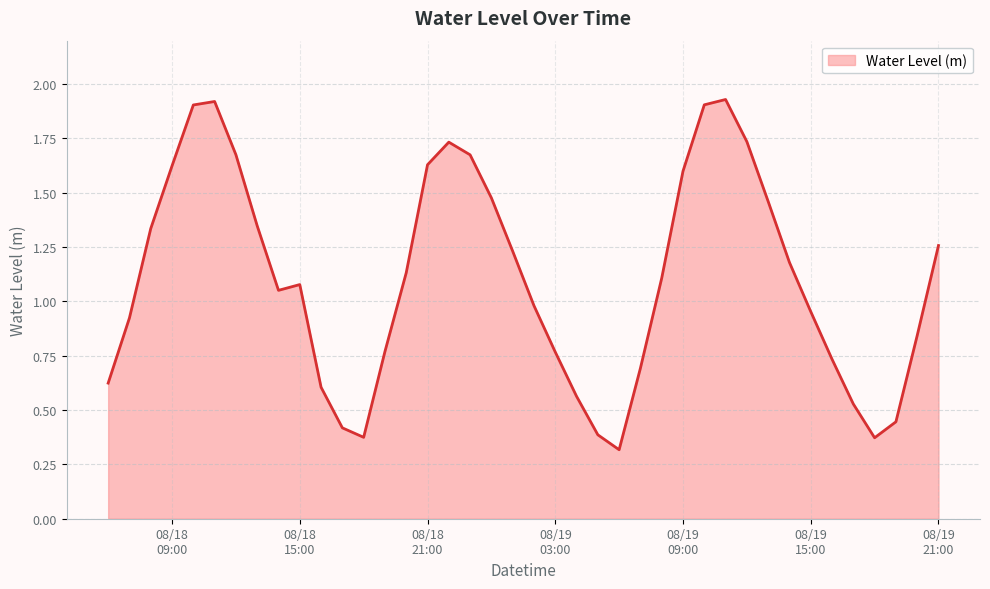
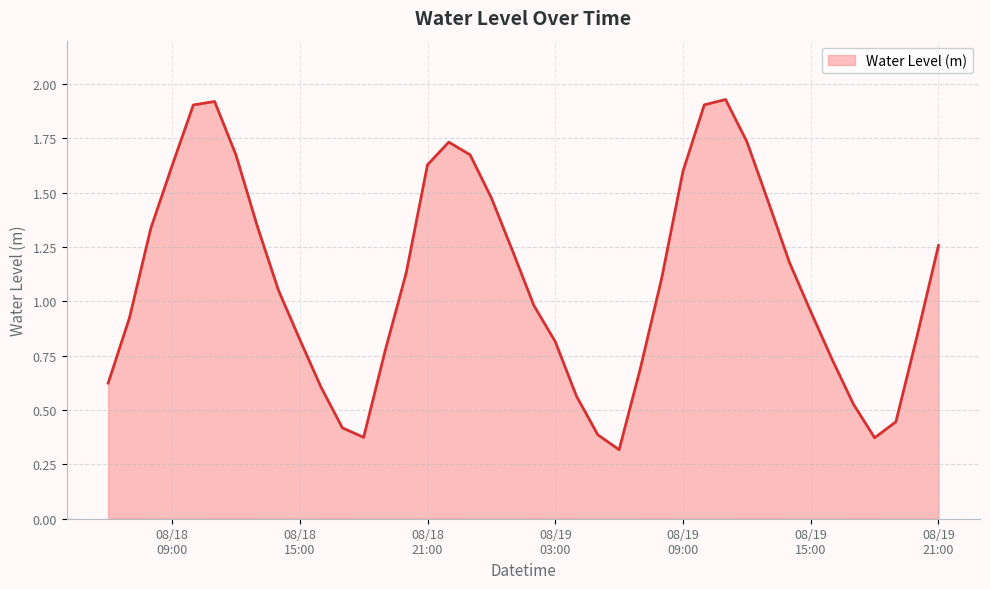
  {
    "08/18 09:00": 1.62,
-   "08/18 15:00": 1.08,
+   "08/18 15:00": 0.82,
    "08/18 21:00": 1.63,
-   "08/19 03:00": 0.77,
+   "08/19 03:00": 0.82,
    "08/19 09:00": 1.60,
    "08/19 15:00": 0.95,
    "08/19 21:00": 1.26
  }
